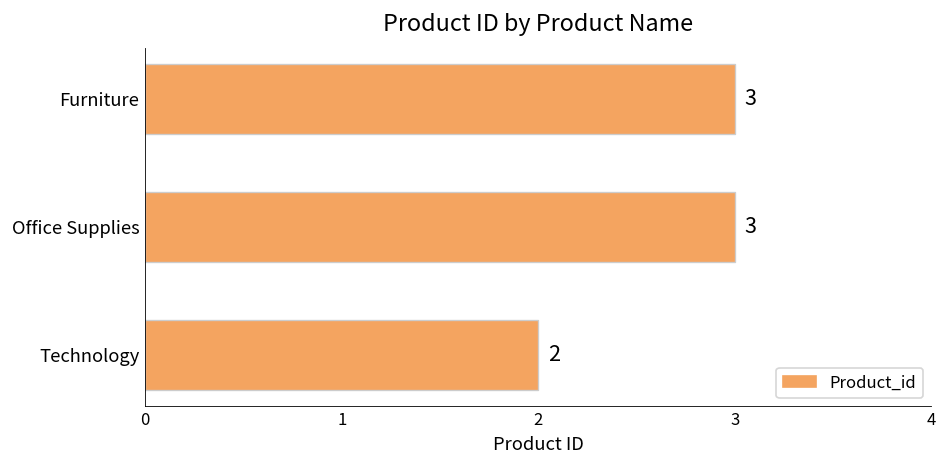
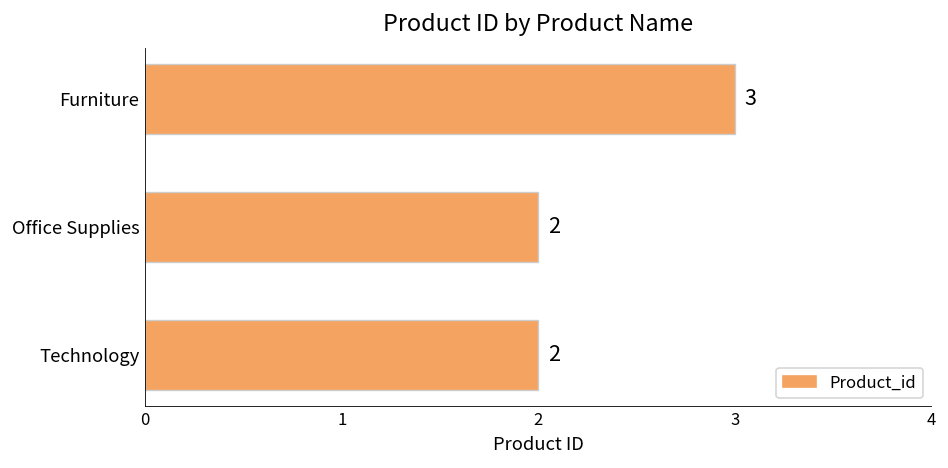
  {
    "Furniture": 3,
-   "Office Supplies": 3,
+   "Office Supplies": 2,
    "Technology": 2
  }
